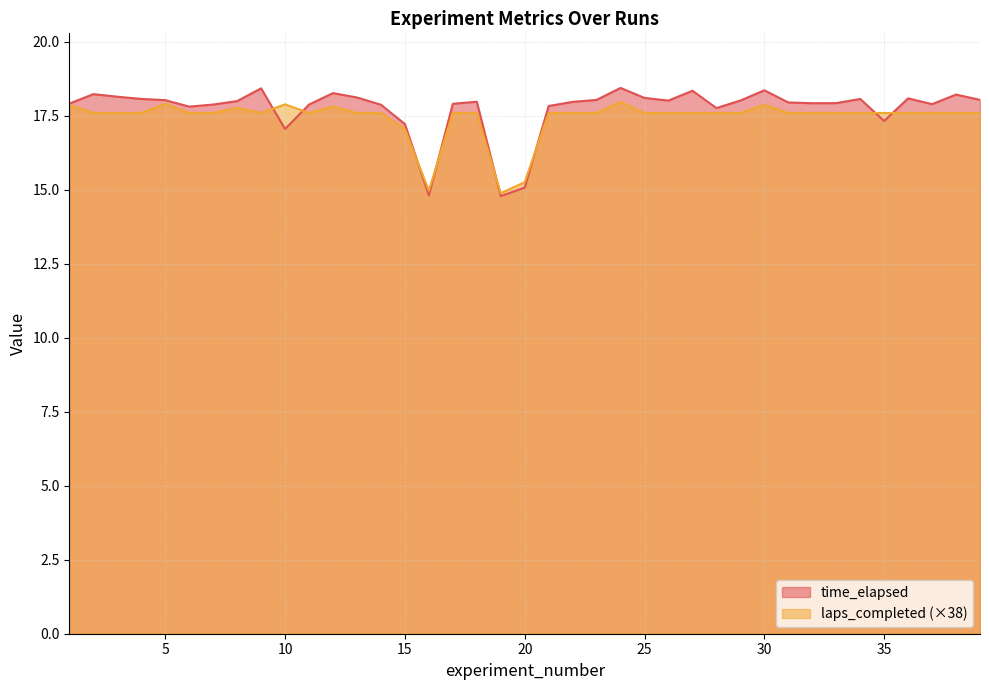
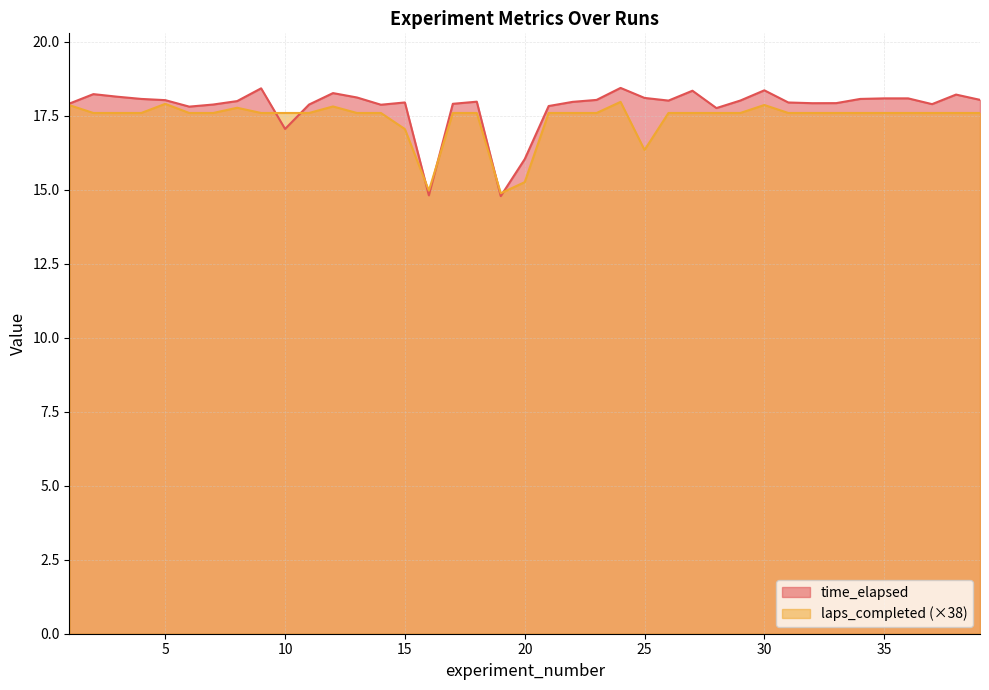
  {
    "time_elapsed": {
      "5": 18.0,
      "10": 17.1,
-     "15": 17.2,
-     "20": 15.1,
+     "15": 17.9,
+     "20": 16.0,
      "25": 18.1,
      "30": 18.4,
-     "35": 17.3
+     "35": 18.1
    },
    "laps_completed (×38)": {
      "5": 17.9,
-     "10": 17.9,
+     "10": 17.6,
      "15": 17.0,
      "20": 15.3,
-     "25": 17.6,
+     "25": 16.3,
      "30": 17.9,
      "35": 17.6
    }
  }
